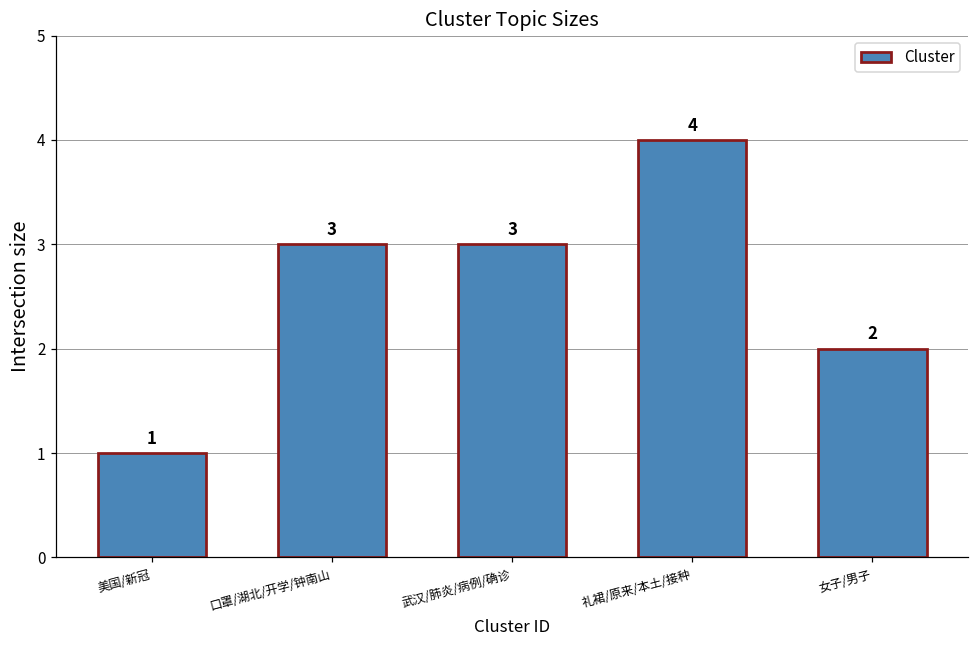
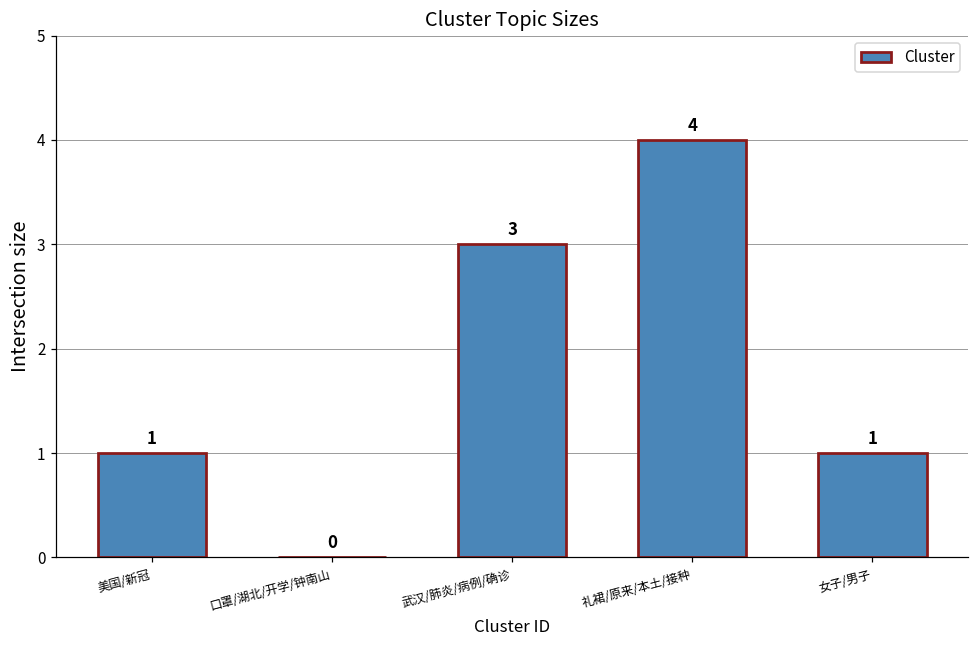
  {
    "美国/新冠": 1,
-   "口罩/湖北/开学/钟南山": 3,
+   "口罩/湖北/开学/钟南山": 0,
    "武汉/肺炎/病例/确诊": 3,
    "礼裙/原来/本土/接种": 4,
-   "女子/男子": 2
+   "女子/男子": 1
  }
